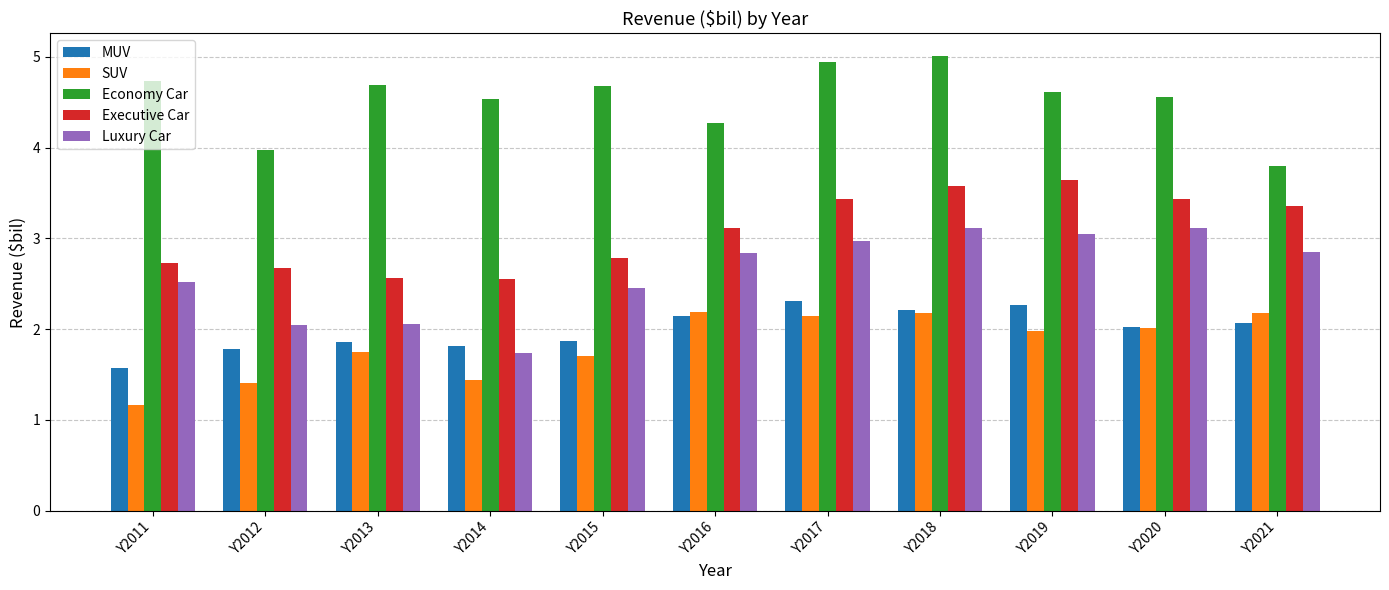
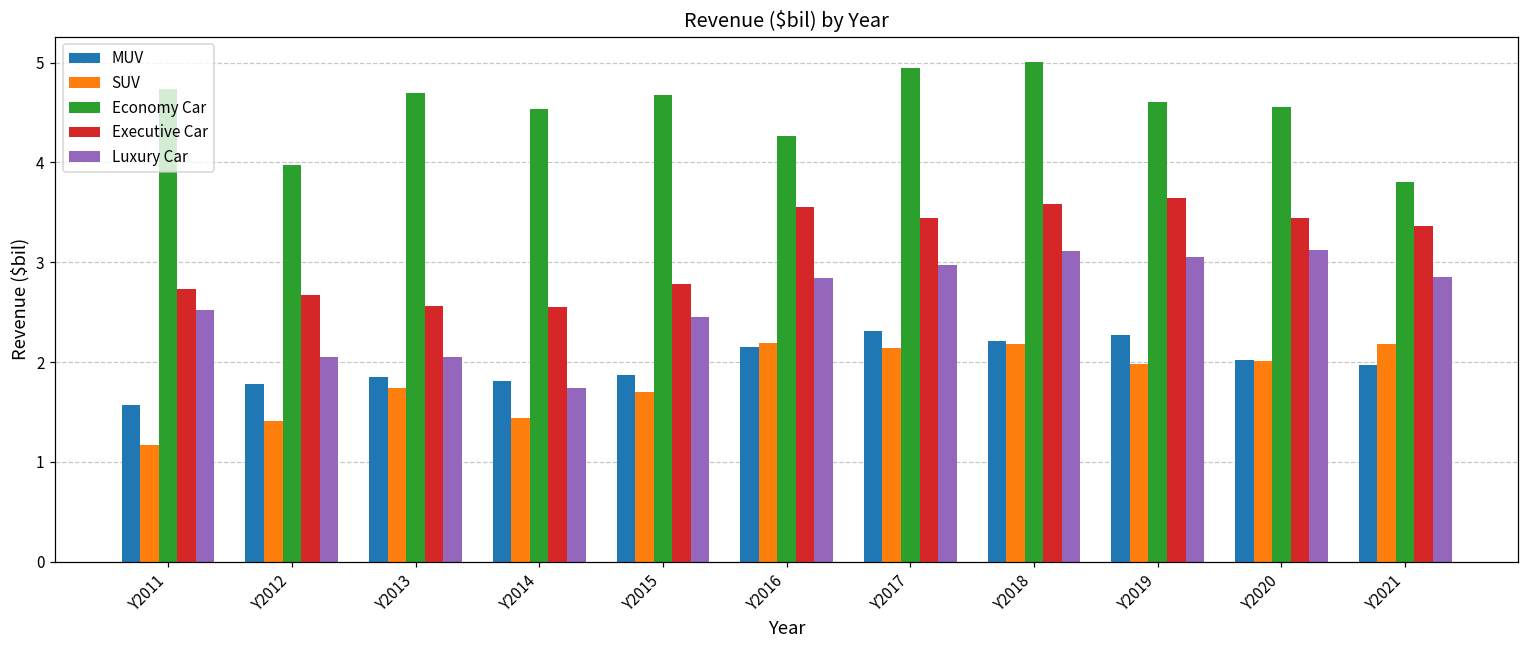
  {
    "MUV": {
      "Y2011": 1.6,
      "Y2012": 1.8,
      "Y2013": 1.9,
      "Y2014": 1.8,
      "Y2015": 1.9,
      "Y2016": 2.2,
      "Y2017": 2.3,
      "Y2018": 2.2,
      "Y2019": 2.3,
      "Y2020": 2.0,
-     "Y2021": 2.1
+     "Y2021": 2.0
    },
    "SUV": {
      "Y2011": 1.2,
      "Y2012": 1.4,
      "Y2013": 1.7,
      "Y2014": 1.4,
      "Y2015": 1.7,
      "Y2016": 2.2,
      "Y2017": 2.1,
      "Y2018": 2.2,
      "Y2019": 2.0,
      "Y2020": 2.0,
      "Y2021": 2.2
    },
    "Economy Car": {
      "Y2012": 4.0,
      "Y2013": 4.7,
      "Y2014": 4.5,
      "Y2015": 4.7,
      "Y2016": 4.3,
      "Y2017": 5.0,
      "Y2018": 5.0,
      "Y2019": 4.6,
      "Y2020": 4.6,
      "Y2021": 3.8
    },
    "Executive Car": {
      "Y2011": 2.7,
      "Y2012": 2.7,
      "Y2013": 2.6,
      "Y2014": 2.6,
      "Y2015": 2.8,
-     "Y2016": 3.1,
+     "Y2016": 3.6,
      "Y2017": 3.4,
      "Y2018": 3.6,
      "Y2019": 3.6,
      "Y2020": 3.4,
      "Y2021": 3.4
    },
    "Luxury Car": {
      "Y2011": 2.5,
      "Y2012": 2.1,
      "Y2013": 2.1,
      "Y2014": 1.7,
      "Y2015": 2.5,
      "Y2016": 2.8,
      "Y2017": 3.0,
      "Y2018": 3.1,
      "Y2019": 3.1,
      "Y2020": 3.1,
      "Y2021": 2.9
    }
  }
